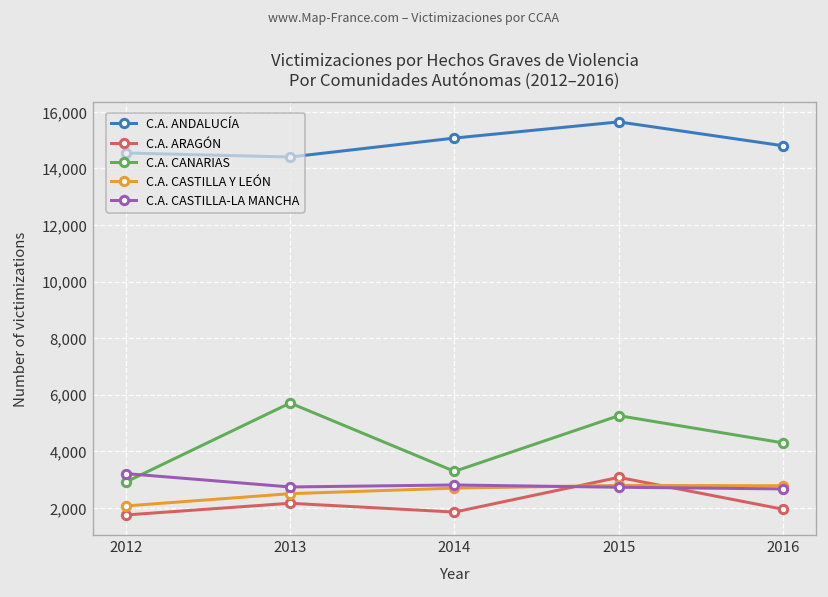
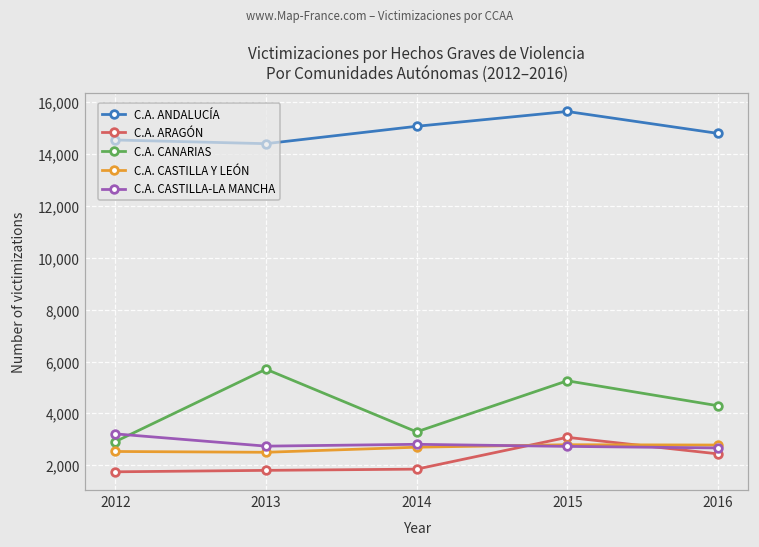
  {
    "C.A. ANDALUCÍA": {
      "2014": "15,100",
      "2015": "15,600",
      "2016": "14,800"
    },
    "C.A. ARAGÓN": {
      "2012": "1,700",
-     "2013": "2,200",
+     "2013": "1,800",
      "2014": "1,900",
      "2015": "3,100",
-     "2016": "2,000"
+     "2016": "2,400"
    },
    "C.A. CANARIAS": {
      "2012": "2,900",
      "2013": "5,700",
      "2014": "3,300",
      "2015": "5,300",
      "2016": "4,300"
    },
    "C.A. CASTILLA Y LEÓN": {
-     "2012": "2,100",
+     "2012": "2,500",
      "2013": "2,500",
      "2014": "2,700",
      "2016": "2,800"
    },
    "C.A. CASTILLA-LA MANCHA": {
      "2012": "3,200",
      "2013": "2,700",
      "2014": "2,800",
      "2016": "2,700"
    }
  }
